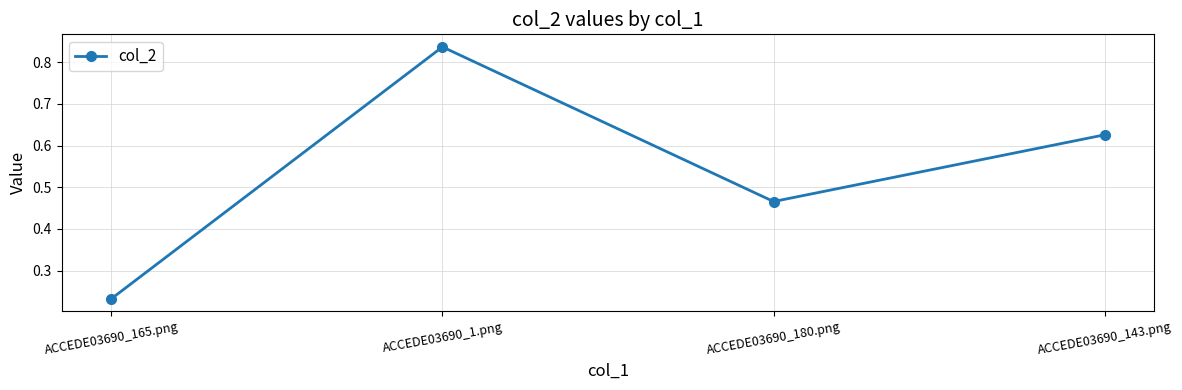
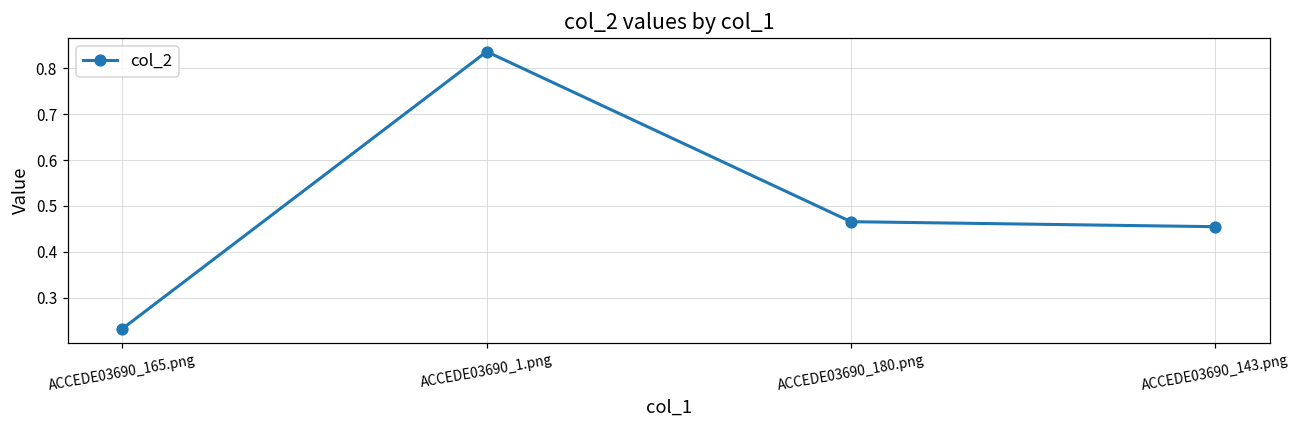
  {
    "ACCEDE03690_165.png": 0.23,
    "ACCEDE03690_1.png": 0.84,
    "ACCEDE03690_180.png": 0.47,
-   "ACCEDE03690_143.png": 0.63
+   "ACCEDE03690_143.png": 0.45
  }
